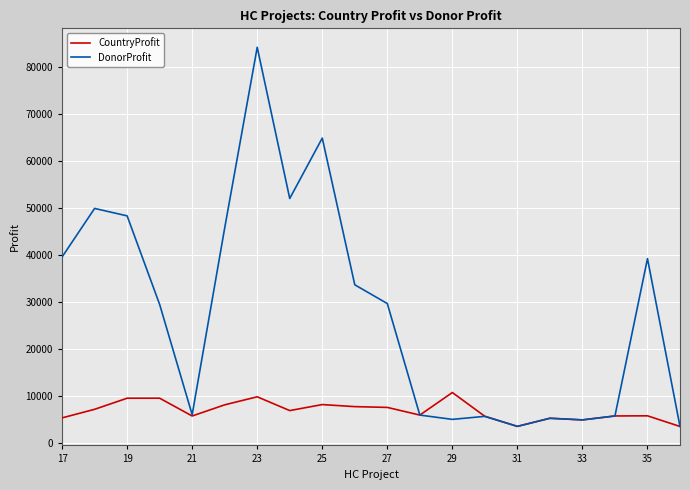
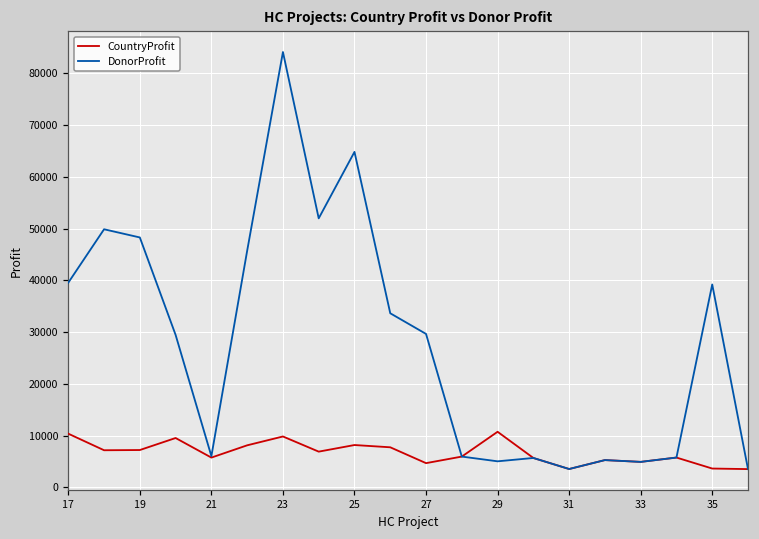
  {
    "CountryProfit": {
-     "17": 5000,
-     "19": 10000,
+     "17": 10000,
+     "19": 7000,
      "23": 10000,
      "25": 8000,
-     "27": 8000,
+     "27": 5000,
      "29": 11000,
-     "35": 6000
+     "35": 4000
    },
    "DonorProfit": {
      "17": 40000,
      "19": 48000,
      "23": 84000,
      "25": 65000,
      "27": 30000,
      "29": 5000,
      "35": 39000
    }
  }
